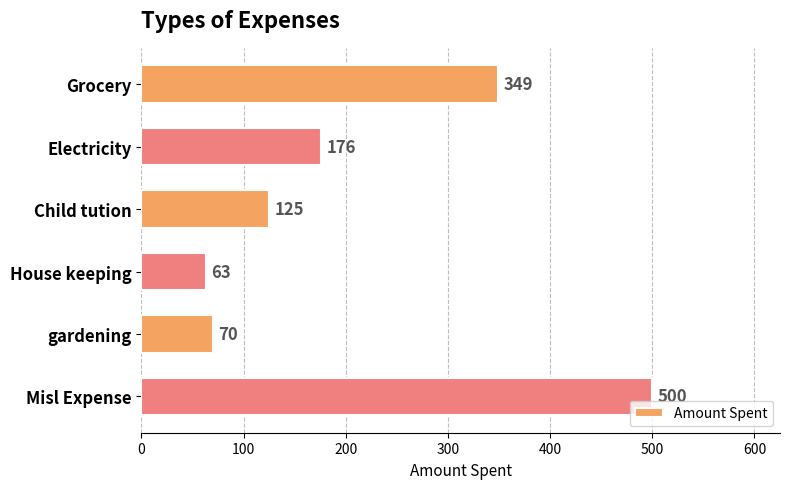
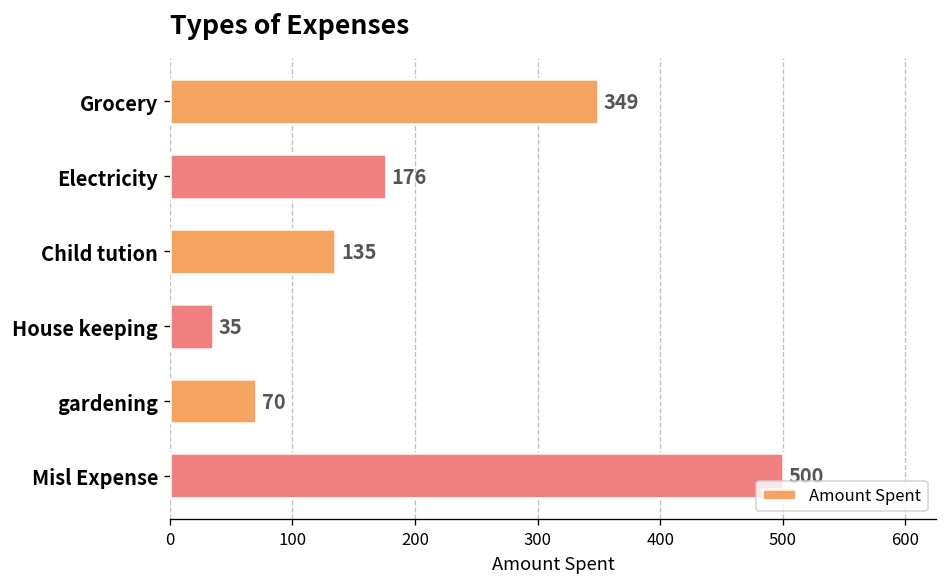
  {
    "Grocery": 349,
    "Electricity": 176,
-   "Child tution": 125,
-   "House keeping": 63,
+   "Child tution": 135,
+   "House keeping": 35,
    "gardening": 70
  }
